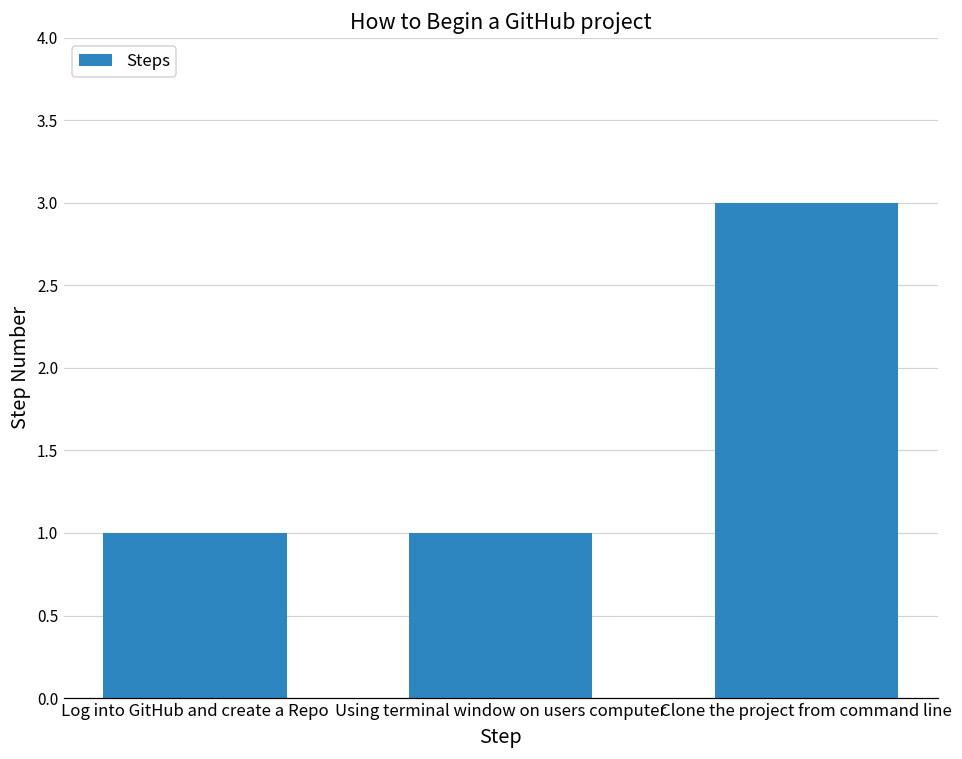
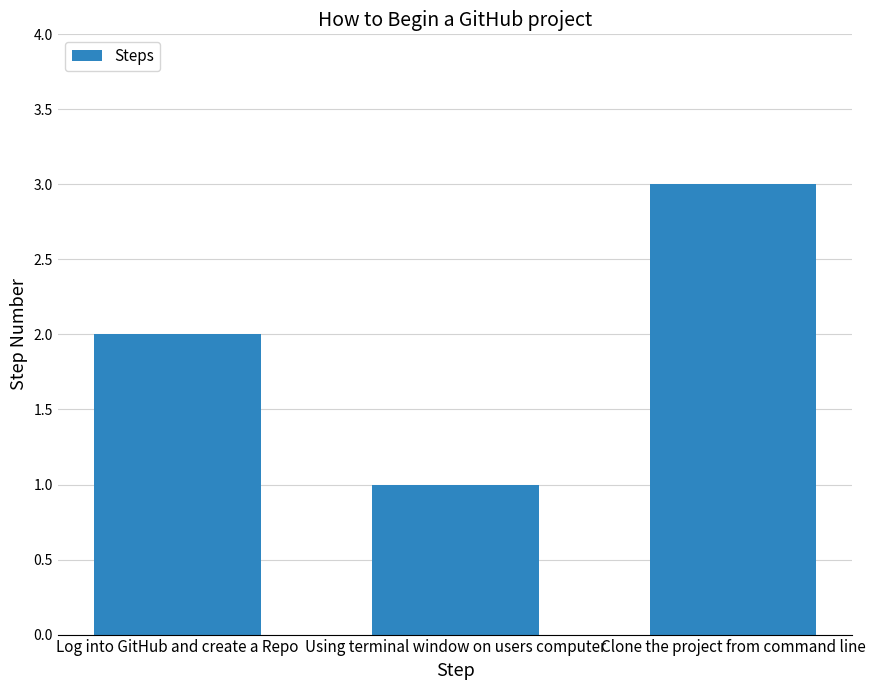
  {
-   "Log into GitHub and create a Repo": 1,
+   "Log into GitHub and create a Repo": 2,
    "Using terminal window on users computer": 1,
    "Clone the project from command line": 3
  }
